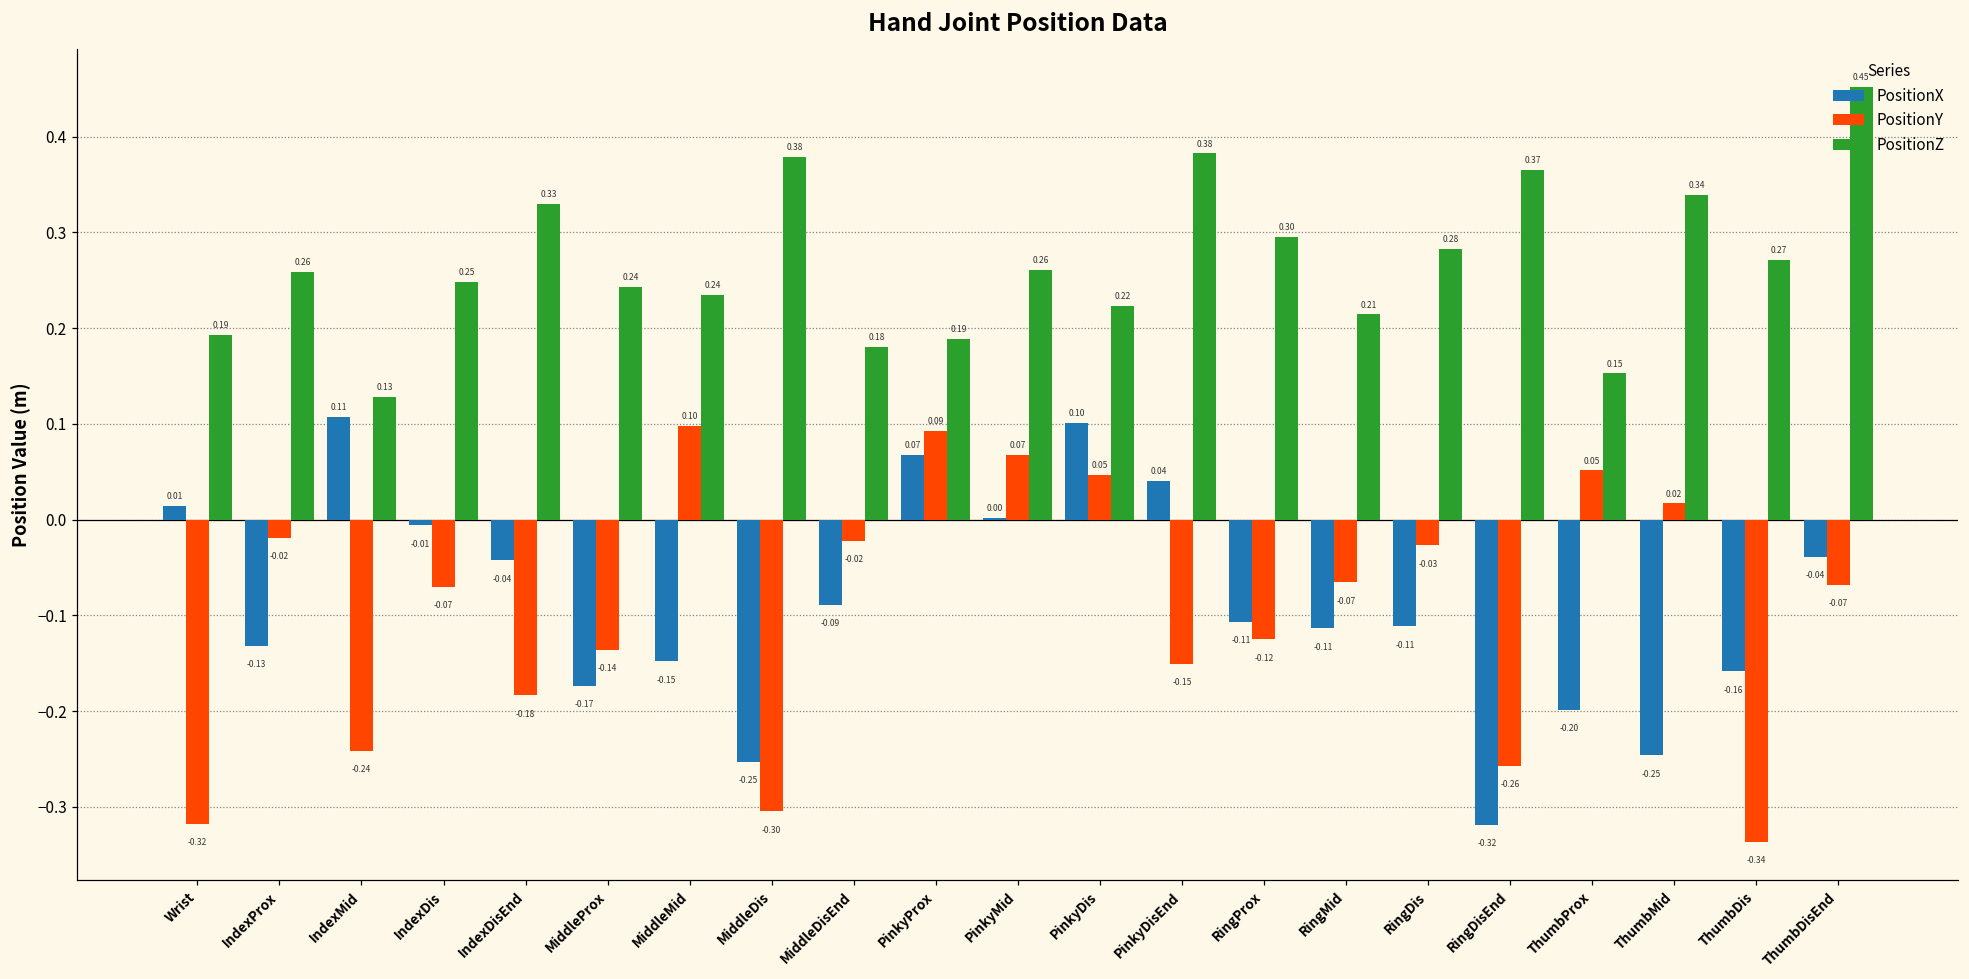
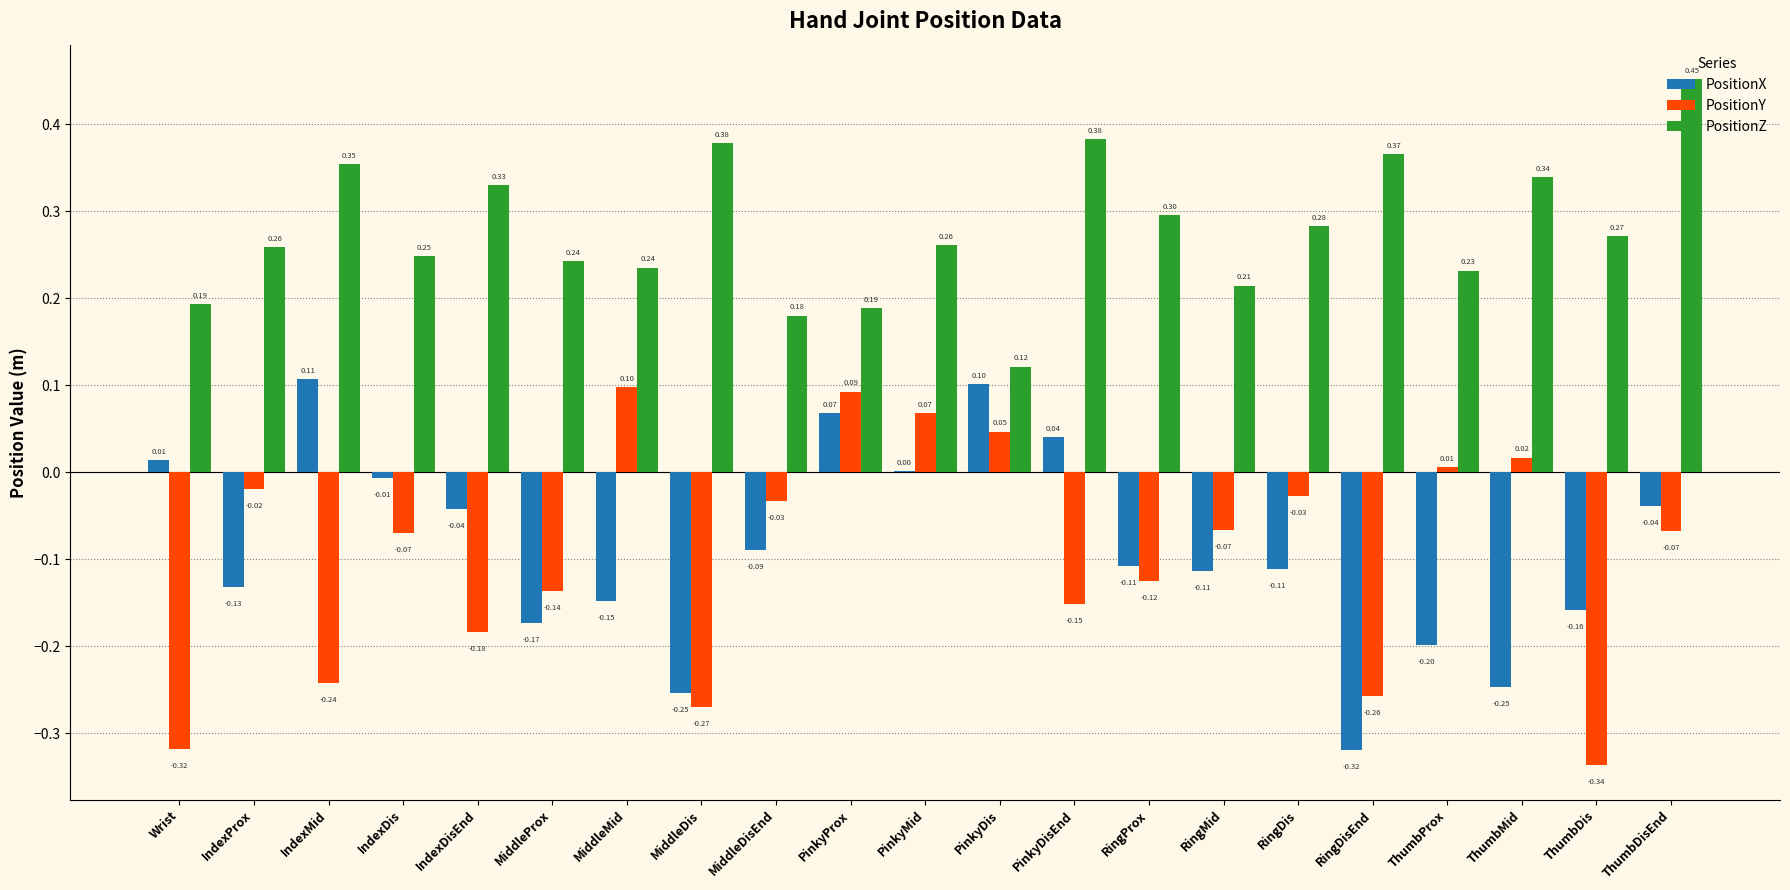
  {
    "PositionX": {
      "Wrist": 0.01,
      "IndexProx": -0.13,
      "IndexMid": 0.11,
      "IndexDis": -0.01,
      "IndexDisEnd": -0.04,
      "MiddleProx": -0.17,
      "MiddleMid": -0.15,
      "MiddleDis": -0.25,
      "MiddleDisEnd": -0.09,
      "PinkyProx": 0.07,
      "PinkyMid": 0.00,
      "PinkyDis": 0.10,
      "PinkyDisEnd": 0.04,
      "RingProx": -0.11,
      "RingMid": -0.11,
      "RingDis": -0.11,
      "RingDisEnd": -0.32,
      "ThumbProx": -0.20,
      "ThumbMid": -0.25,
      "ThumbDis": -0.16,
      "ThumbDisEnd": -0.04
    },
    "PositionY": {
      "Wrist": -0.32,
      "IndexProx": -0.02,
      "IndexMid": -0.24,
      "IndexDis": -0.07,
      "IndexDisEnd": -0.18,
      "MiddleProx": -0.14,
      "MiddleMid": 0.10,
-     "MiddleDis": -0.30,
-     "MiddleDisEnd": -0.02,
+     "MiddleDis": -0.27,
+     "MiddleDisEnd": -0.03,
      "PinkyProx": 0.09,
      "PinkyMid": 0.07,
      "PinkyDis": 0.05,
      "PinkyDisEnd": -0.15,
      "RingProx": -0.12,
      "RingMid": -0.07,
      "RingDis": -0.03,
      "RingDisEnd": -0.26,
-     "ThumbProx": 0.05,
+     "ThumbProx": 0.01,
      "ThumbMid": 0.02,
      "ThumbDis": -0.34,
      "ThumbDisEnd": -0.07
    },
    "PositionZ": {
      "Wrist": 0.19,
      "IndexProx": 0.26,
-     "IndexMid": 0.13,
+     "IndexMid": 0.35,
      "IndexDis": 0.25,
      "IndexDisEnd": 0.33,
      "MiddleProx": 0.24,
      "MiddleMid": 0.24,
      "MiddleDis": 0.38,
      "MiddleDisEnd": 0.18,
      "PinkyProx": 0.19,
      "PinkyMid": 0.26,
-     "PinkyDis": 0.22,
+     "PinkyDis": 0.12,
      "PinkyDisEnd": 0.38,
      "RingProx": 0.30,
      "RingMid": 0.21,
      "RingDis": 0.28,
      "RingDisEnd": 0.37,
-     "ThumbProx": 0.15,
+     "ThumbProx": 0.23,
      "ThumbMid": 0.34,
      "ThumbDis": 0.27,
      "ThumbDisEnd": 0.45
    }
  }
